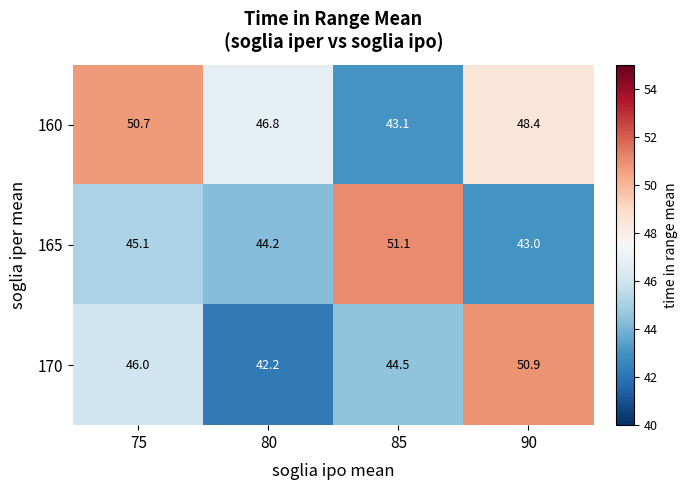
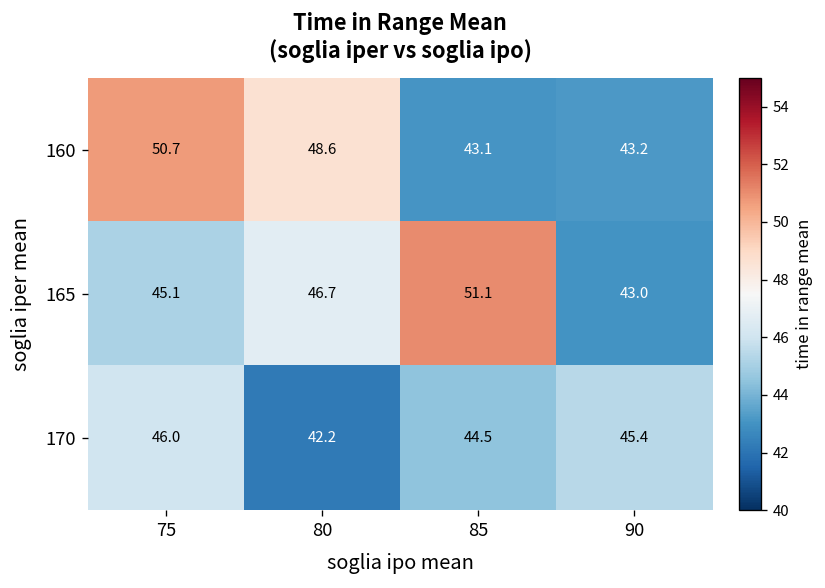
  {
    "160": {
      "75": 50.7,
-     "80": 46.8,
+     "80": 48.6,
      "85": 43.1,
-     "90": 48.4
+     "90": 43.2
    },
    "165": {
      "75": 45.1,
-     "80": 44.2,
+     "80": 46.7,
      "85": 51.1,
      "90": 43.0
    },
    "170": {
      "75": 46.0,
      "80": 42.2,
      "85": 44.5,
-     "90": 50.9
+     "90": 45.4
    }
  }
